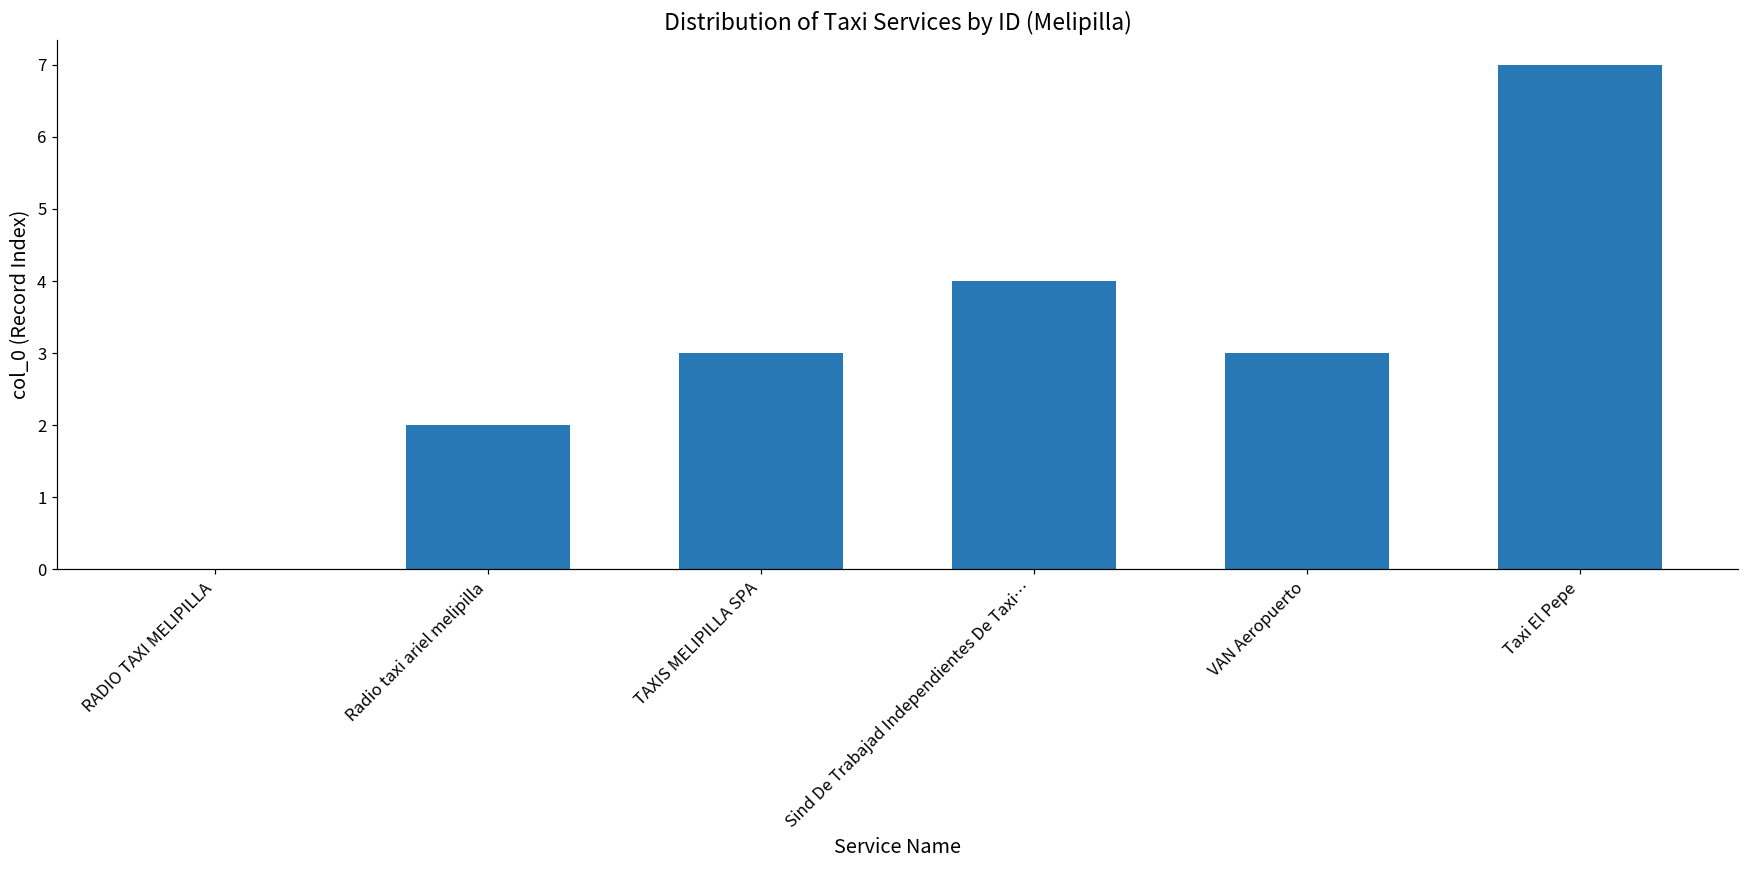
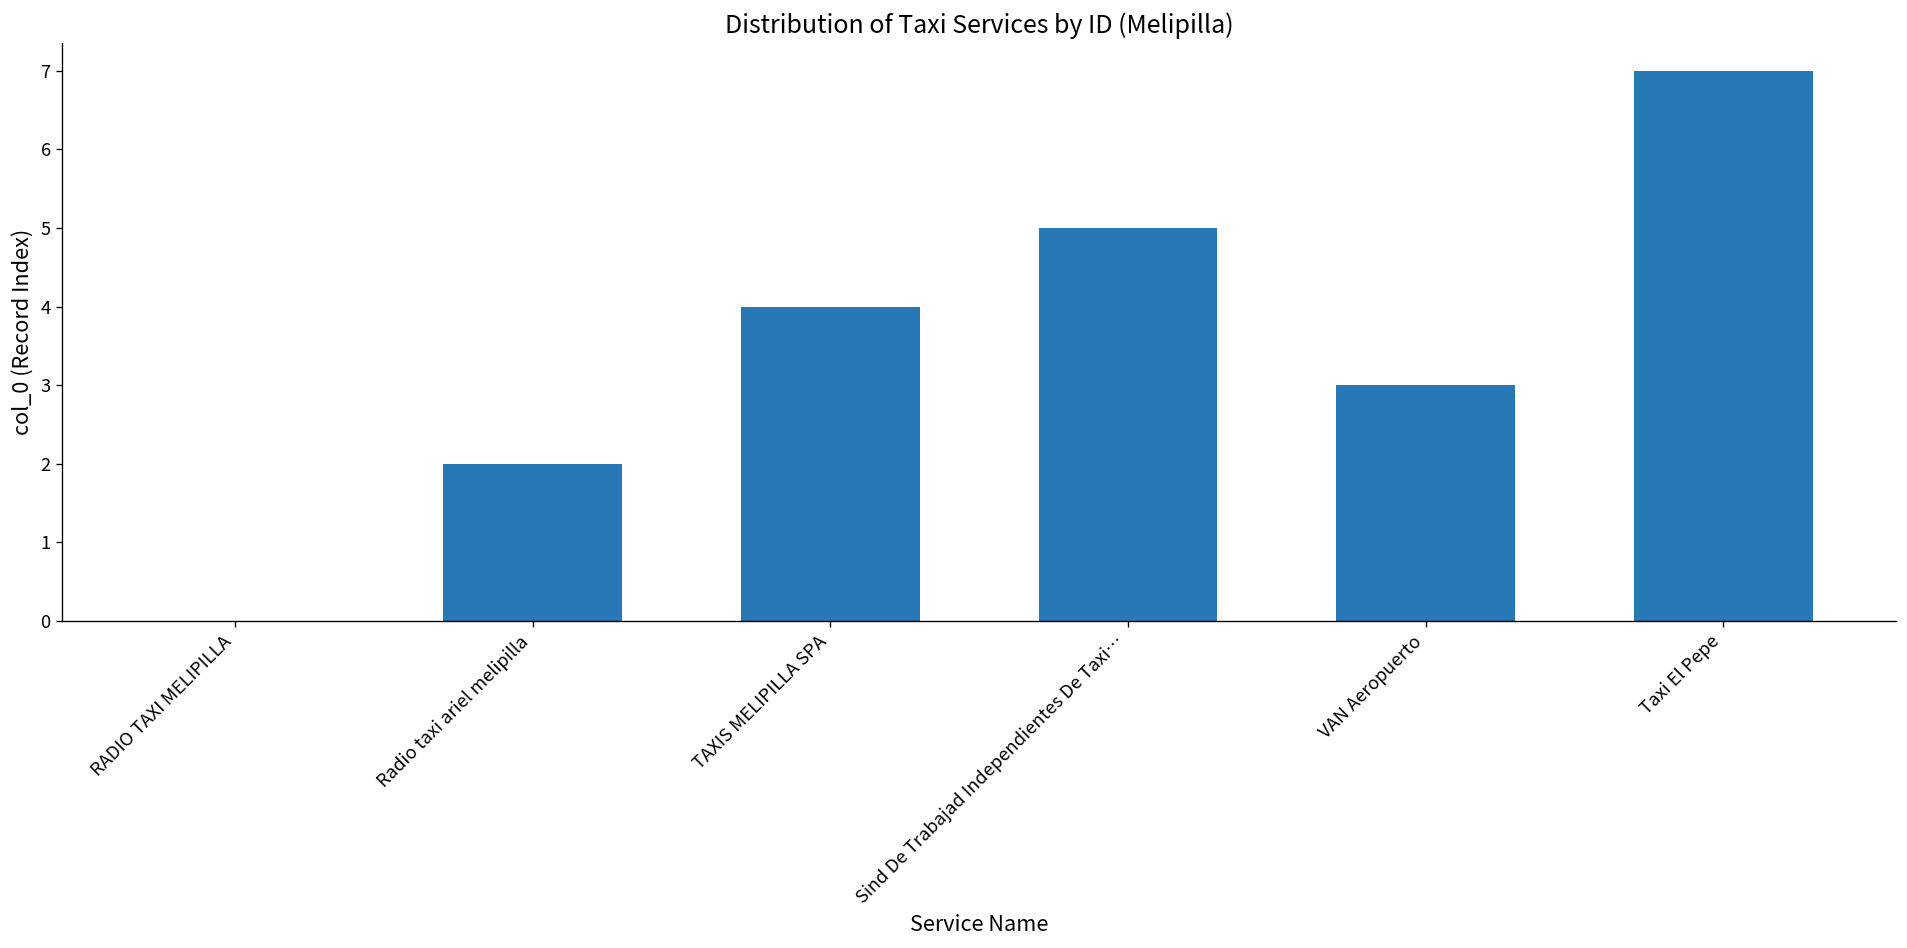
  {
    "RADIO TAXI MELIPILLA": 0,
    "Radio taxi ariel melipilla": 2,
-   "TAXIS MELIPILLA SPA": 3,
-   "Sind De Trabajad Independientes De Taxi…": 4,
+   "TAXIS MELIPILLA SPA": 4,
+   "Sind De Trabajad Independientes De Taxi…": 5,
    "VAN Aeropuerto": 3,
    "Taxi El Pepe": 7
  }
